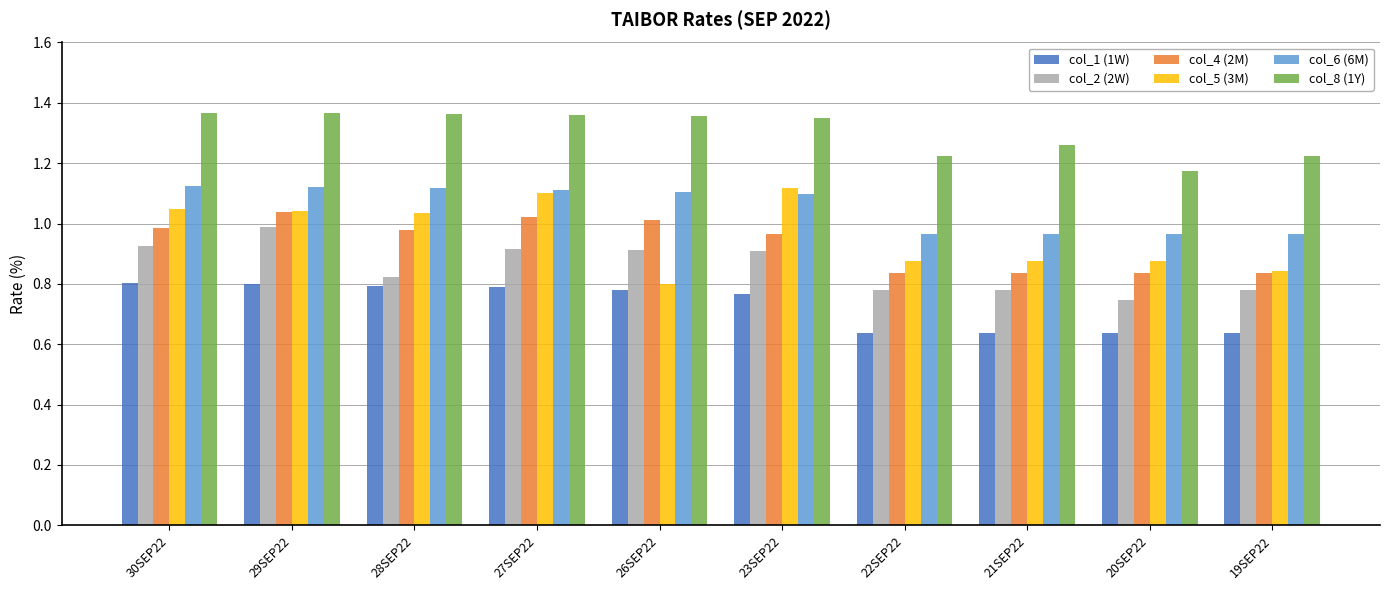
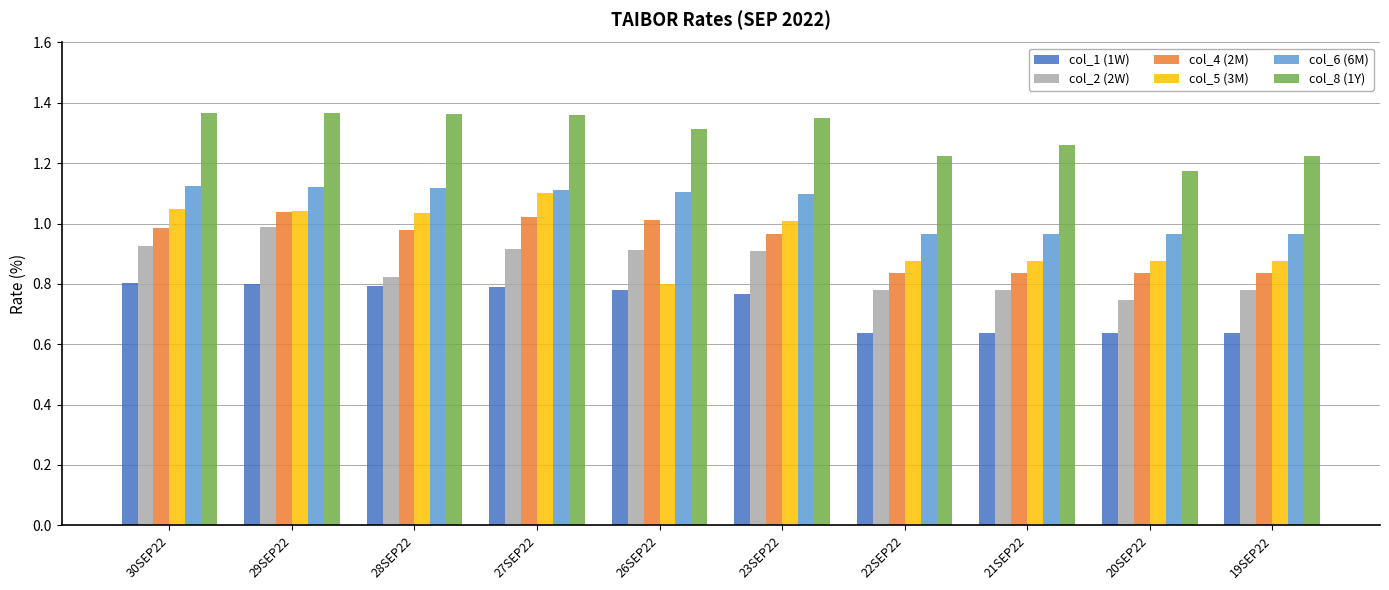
  {
    "col_2 (2W)": {
      "30SEP22": 0.93,
      "29SEP22": 0.99,
      "28SEP22": 0.82,
      "27SEP22": 0.92,
      "26SEP22": 0.91,
      "23SEP22": 0.91,
      "22SEP22": 0.78,
      "21SEP22": 0.78,
      "20SEP22": 0.75,
      "19SEP22": 0.78
    },
    "col_4 (2M)": {
      "30SEP22": 0.98,
      "29SEP22": 1.04,
      "28SEP22": 0.98,
      "27SEP22": 1.02,
      "26SEP22": 1.01,
      "23SEP22": 0.97,
      "22SEP22": 0.84,
      "21SEP22": 0.84,
      "20SEP22": 0.84,
      "19SEP22": 0.84
    },
    "col_5 (3M)": {
      "30SEP22": 1.05,
      "29SEP22": 1.04,
      "28SEP22": 1.04,
      "27SEP22": 1.10,
      "26SEP22": 0.80,
-     "23SEP22": 1.12,
+     "23SEP22": 1.01,
      "22SEP22": 0.88,
      "21SEP22": 0.88,
      "20SEP22": 0.88,
-     "19SEP22": 0.84
+     "19SEP22": 0.88
    },
    "col_8 (1Y)": {
      "30SEP22": 1.37,
      "29SEP22": 1.37,
      "28SEP22": 1.36,
      "27SEP22": 1.36,
-     "26SEP22": 1.36,
+     "26SEP22": 1.31,
      "23SEP22": 1.35,
      "22SEP22": 1.22,
      "21SEP22": 1.26,
      "20SEP22": 1.17,
      "19SEP22": 1.22
    }
  }
